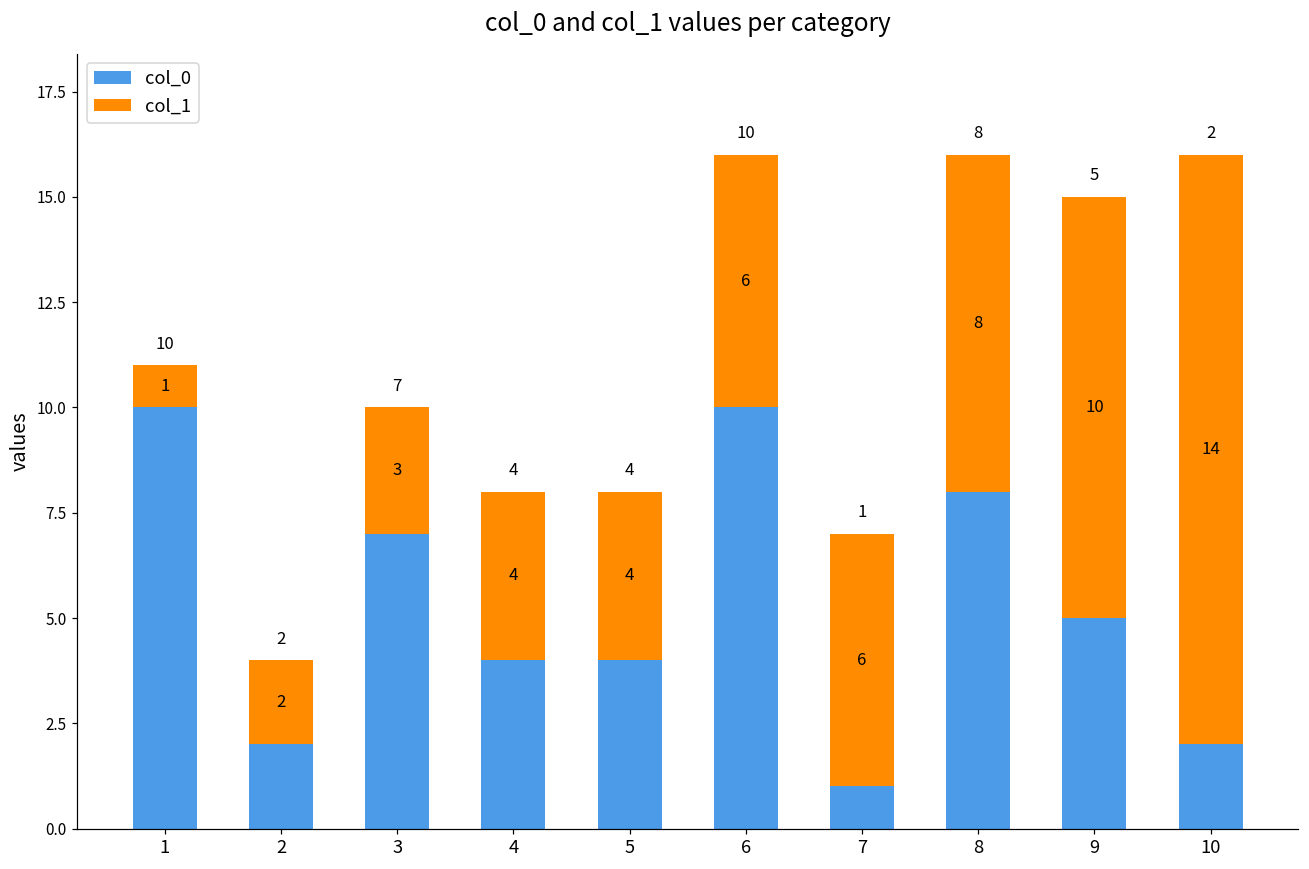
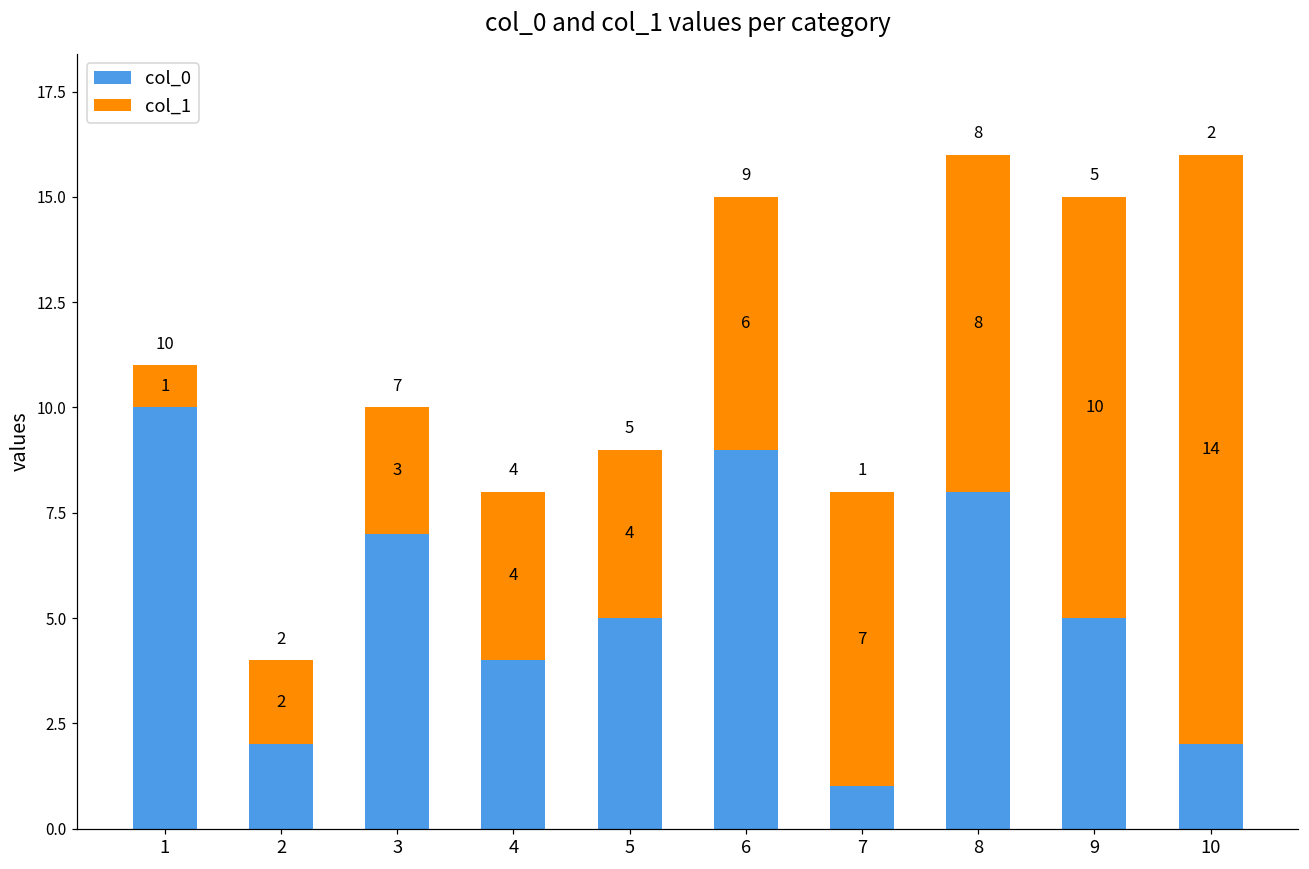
  {
    "col_0": {
-     "5": 4,
-     "6": 10
+     "5": 5,
+     "6": 9
    },
    "col_1": {
      "1": 1,
      "2": 2,
      "3": 3,
      "4": 4,
      "5": 4,
      "6": 6,
-     "7": 6,
+     "7": 7,
      "8": 8,
      "9": 10,
      "10": 14
    }
  }
